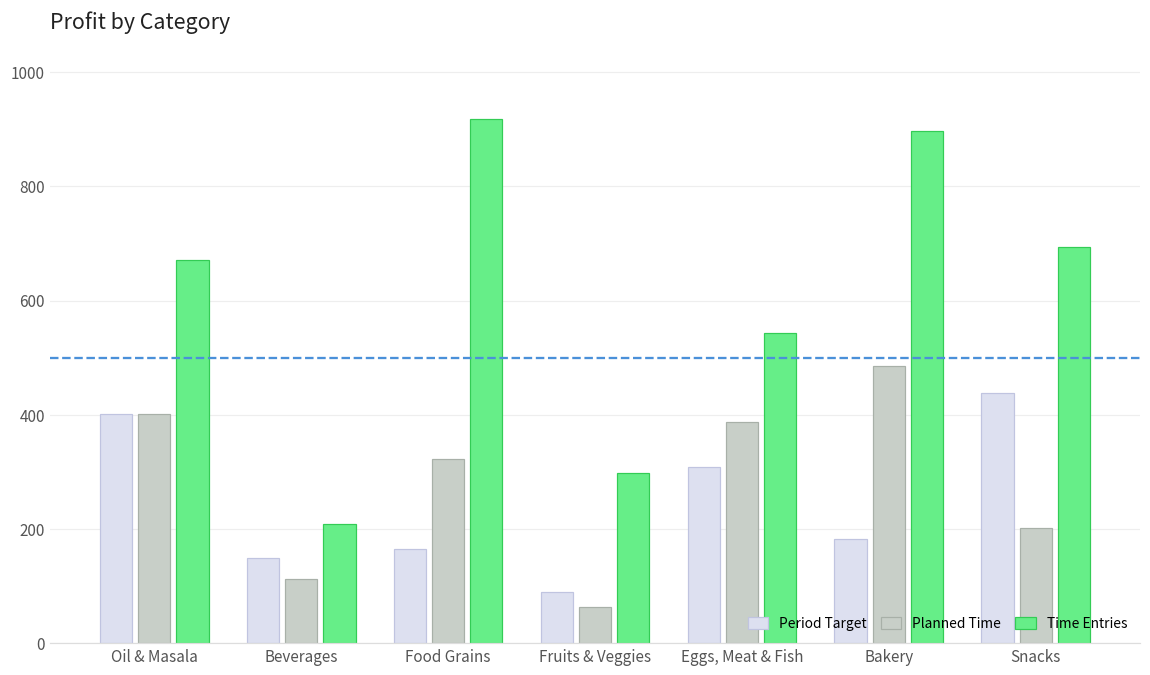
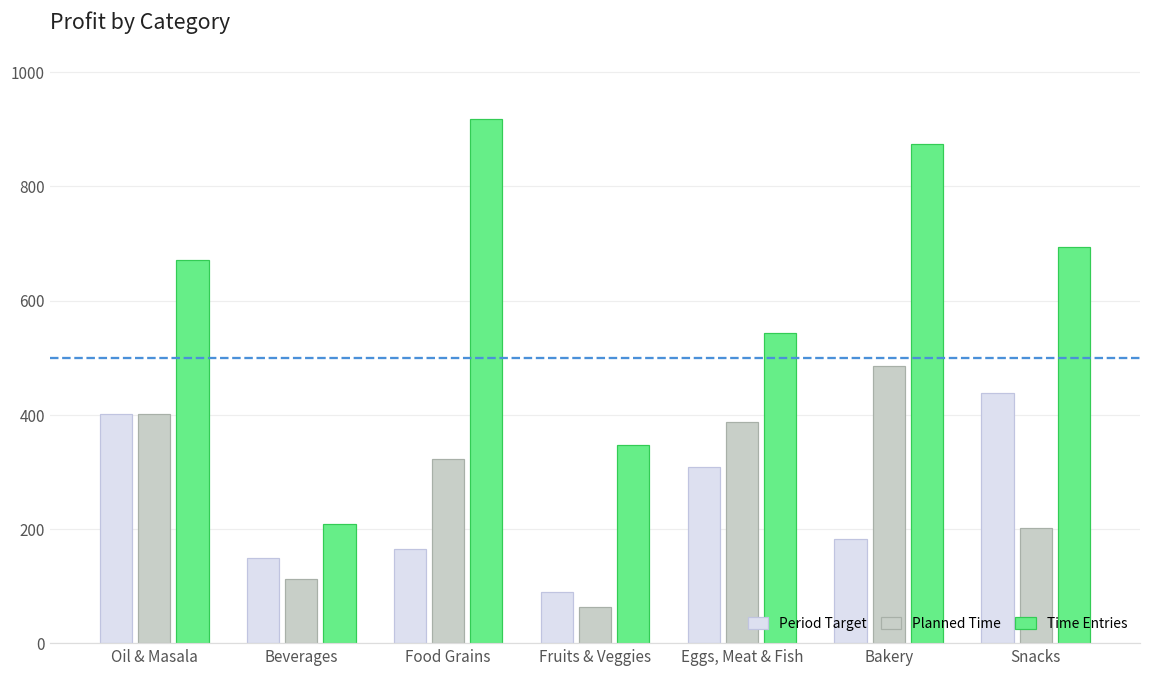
  {
    "Time Entries": {
      "Oil & Masala": 670,
      "Beverages": 210,
      "Food Grains": 920,
-     "Fruits & Veggies": 300,
+     "Fruits & Veggies": 350,
      "Eggs, Meat & Fish": 540,
-     "Bakery": 900,
+     "Bakery": 870,
      "Snacks": 690
    }
  }
